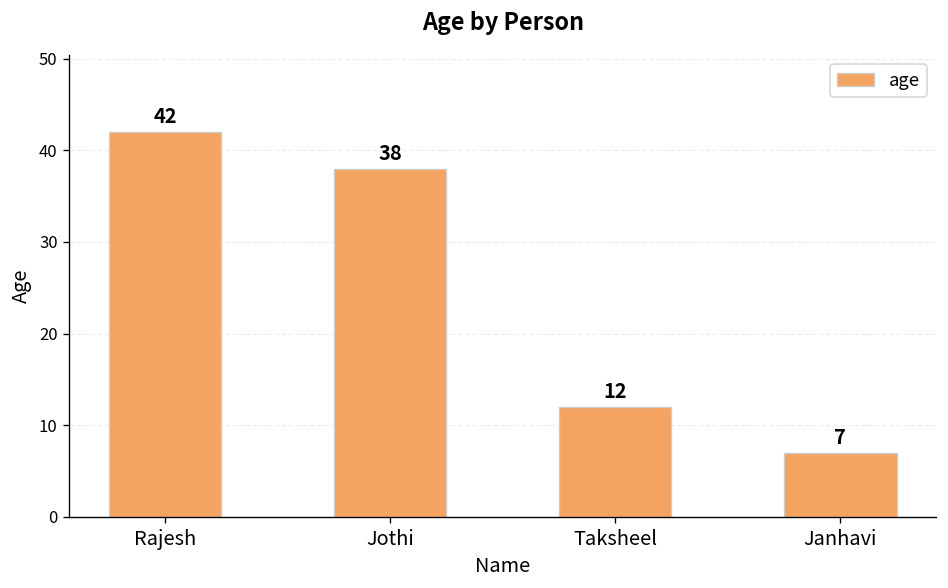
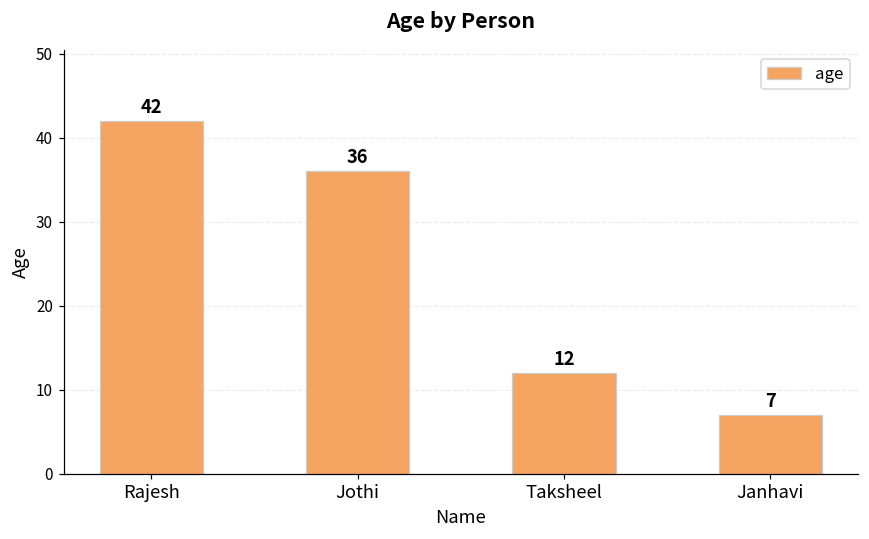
  {
    "Rajesh": 42,
-   "Jothi": 38,
+   "Jothi": 36,
    "Taksheel": 12,
    "Janhavi": 7
  }
